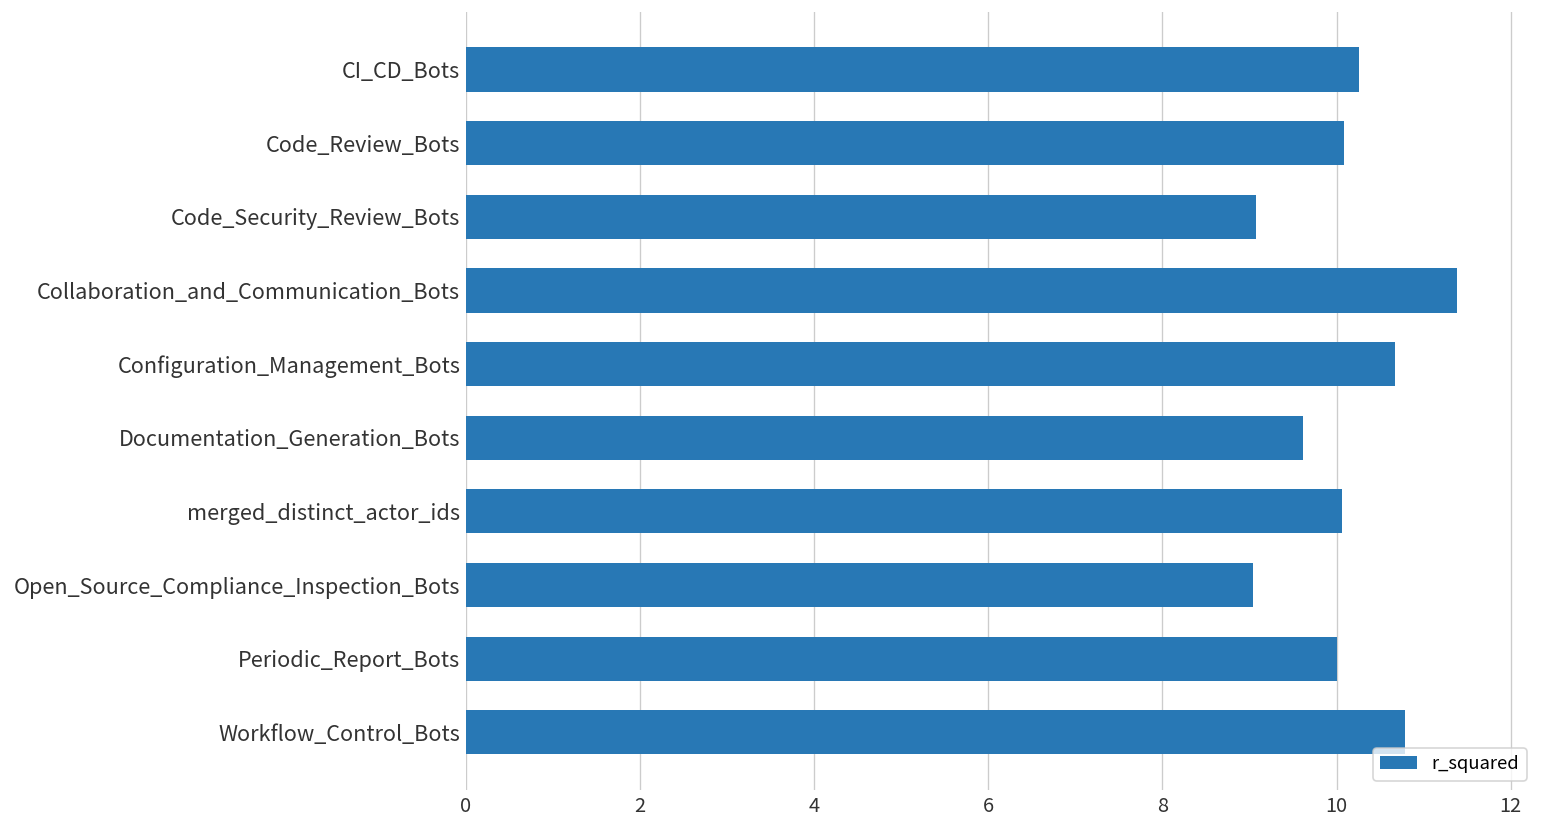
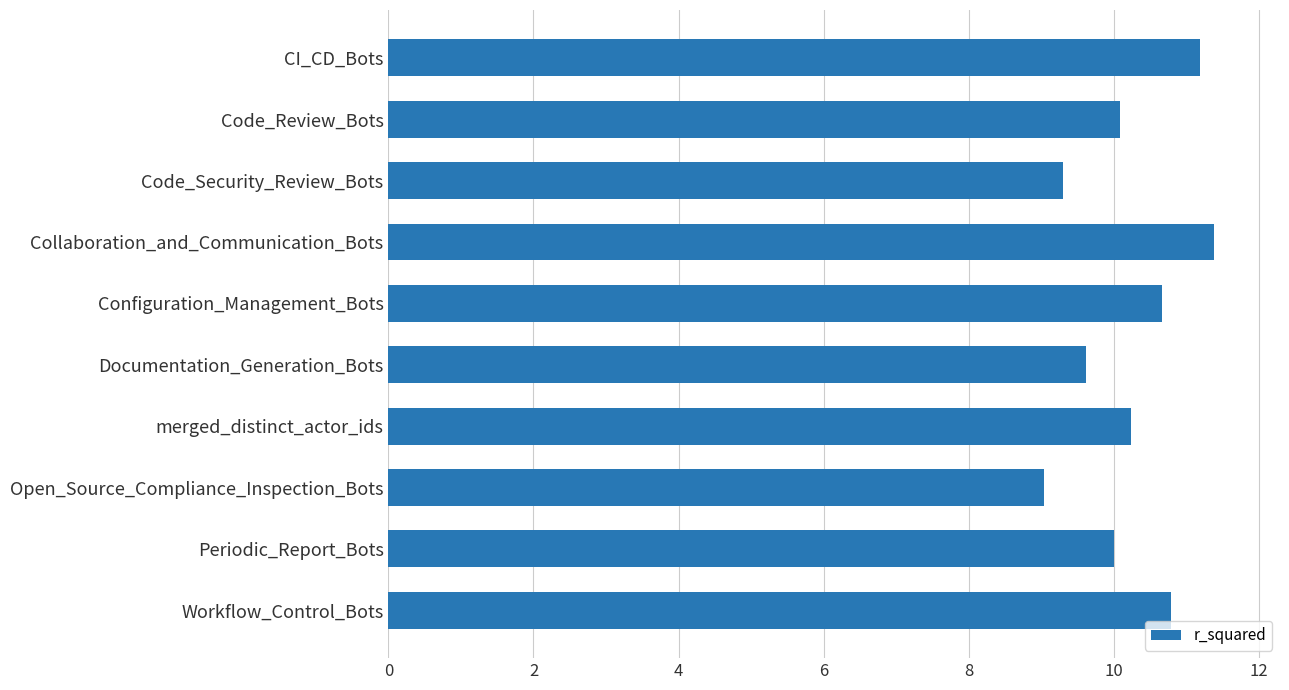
  {
-   "CI_CD_Bots": 10.3,
+   "CI_CD_Bots": 11.2,
    "Code_Review_Bots": 10.1,
-   "Code_Security_Review_Bots": 9.1,
+   "Code_Security_Review_Bots": 9.3,
    "Collaboration_and_Communication_Bots": 11.4,
    "Configuration_Management_Bots": 10.7,
    "Documentation_Generation_Bots": 9.6,
-   "merged_distinct_actor_ids": 10.1,
+   "merged_distinct_actor_ids": 10.2,
    "Open_Source_Compliance_Inspection_Bots": 9.0,
    "Periodic_Report_Bots": 10.0,
    "Workflow_Control_Bots": 10.8
  }
